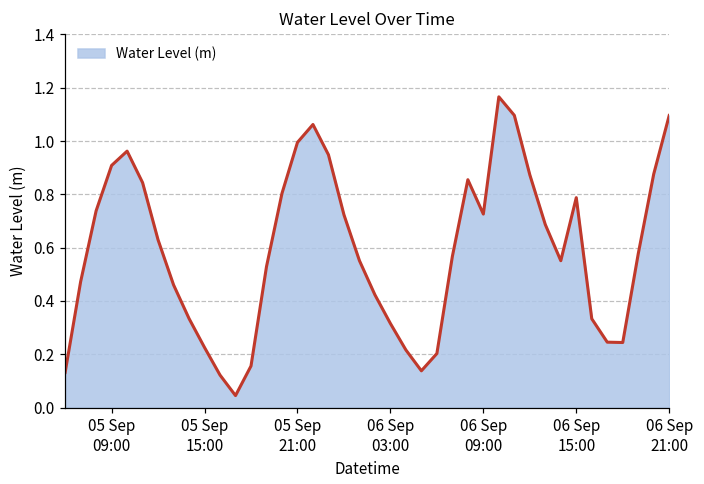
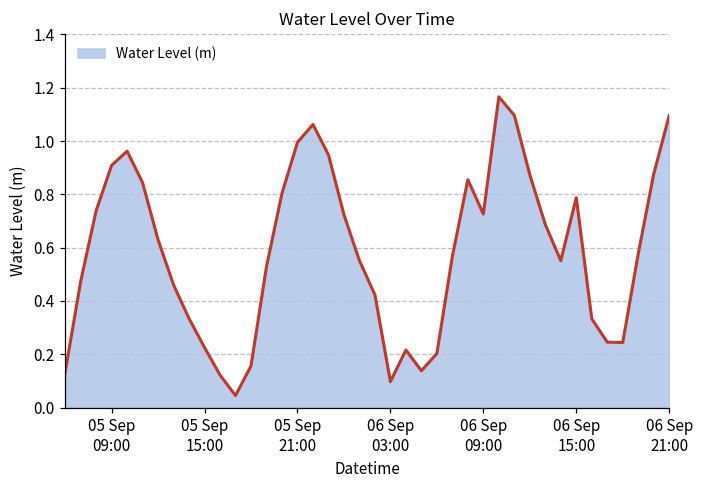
  {
    "05 Sep 09:00": 0.91,
    "05 Sep 15:00": 0.23,
    "05 Sep 21:00": 1.00,
-   "06 Sep 03:00": 0.32,
+   "06 Sep 03:00": 0.10,
    "06 Sep 09:00": 0.73,
    "06 Sep 15:00": 0.79,
    "06 Sep 21:00": 1.10
  }
